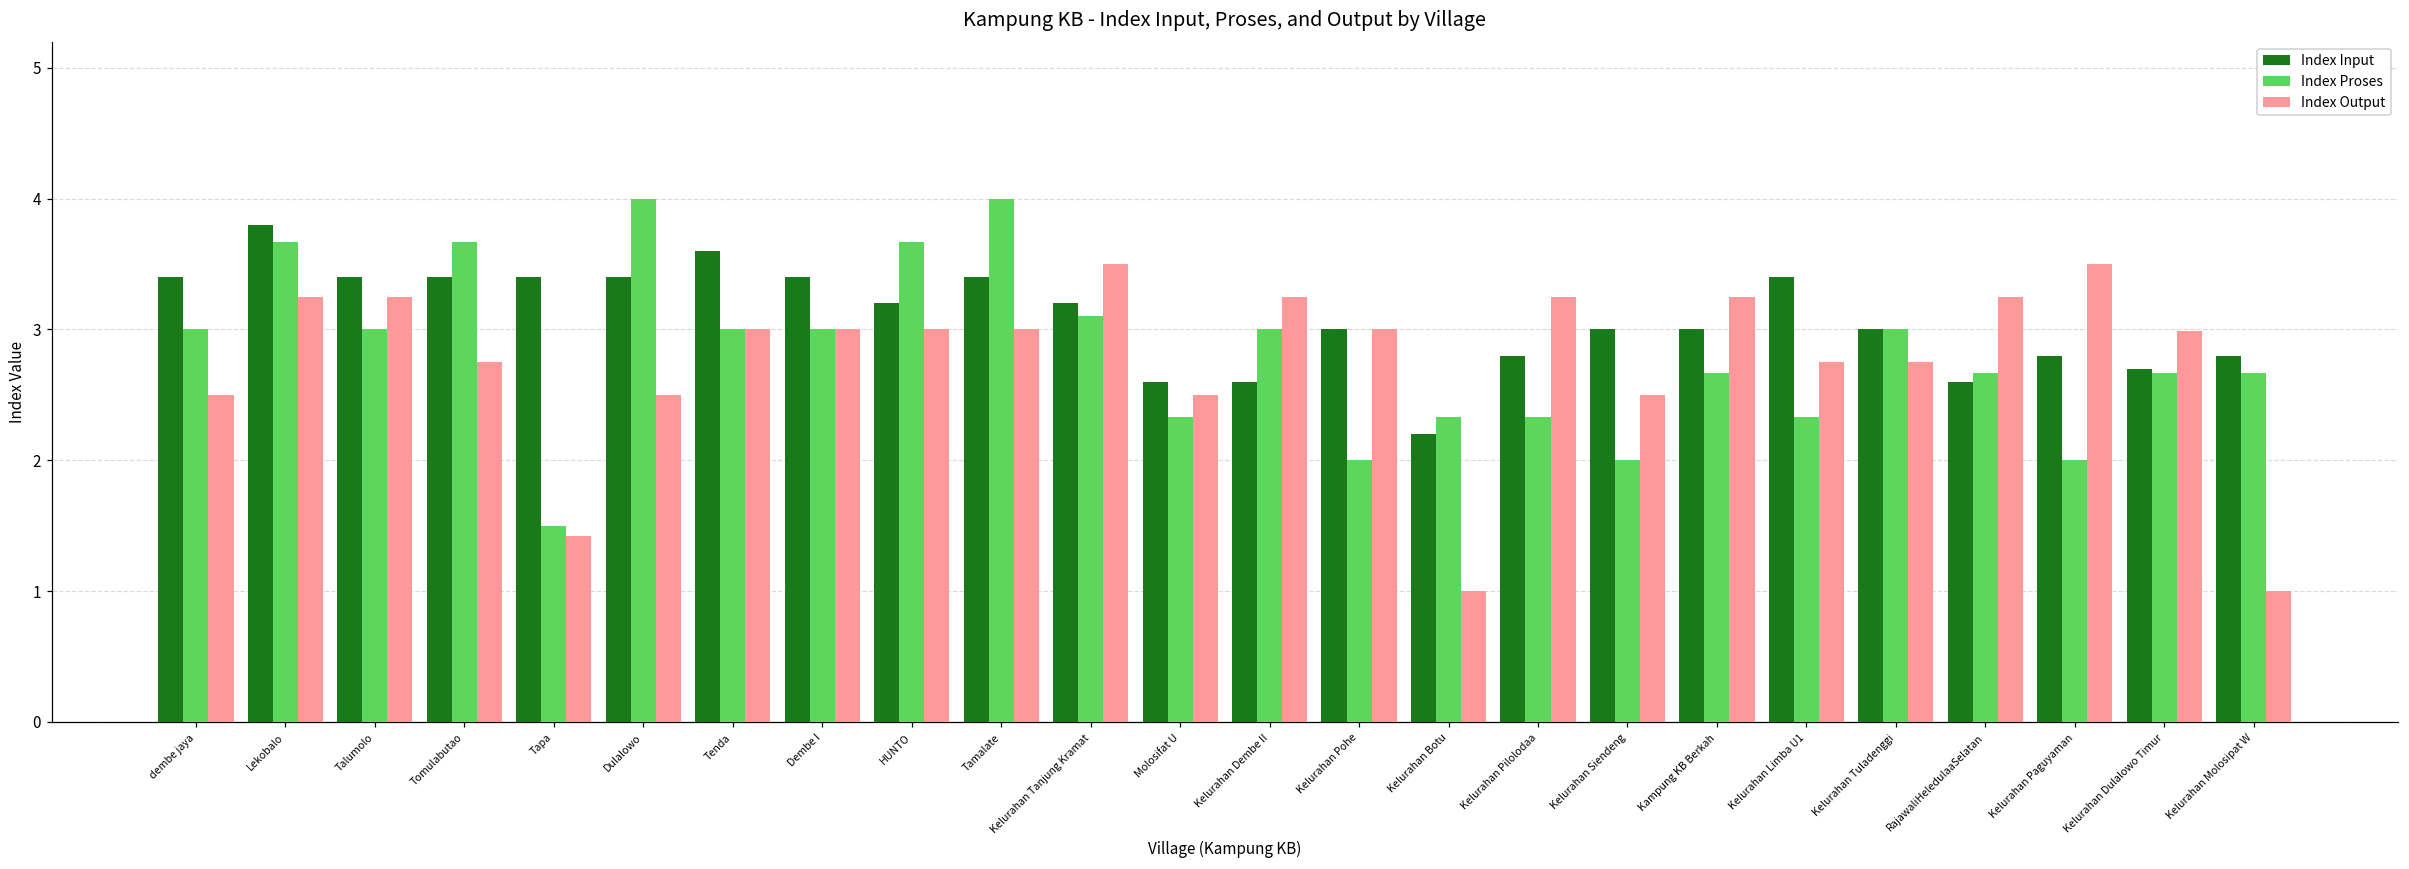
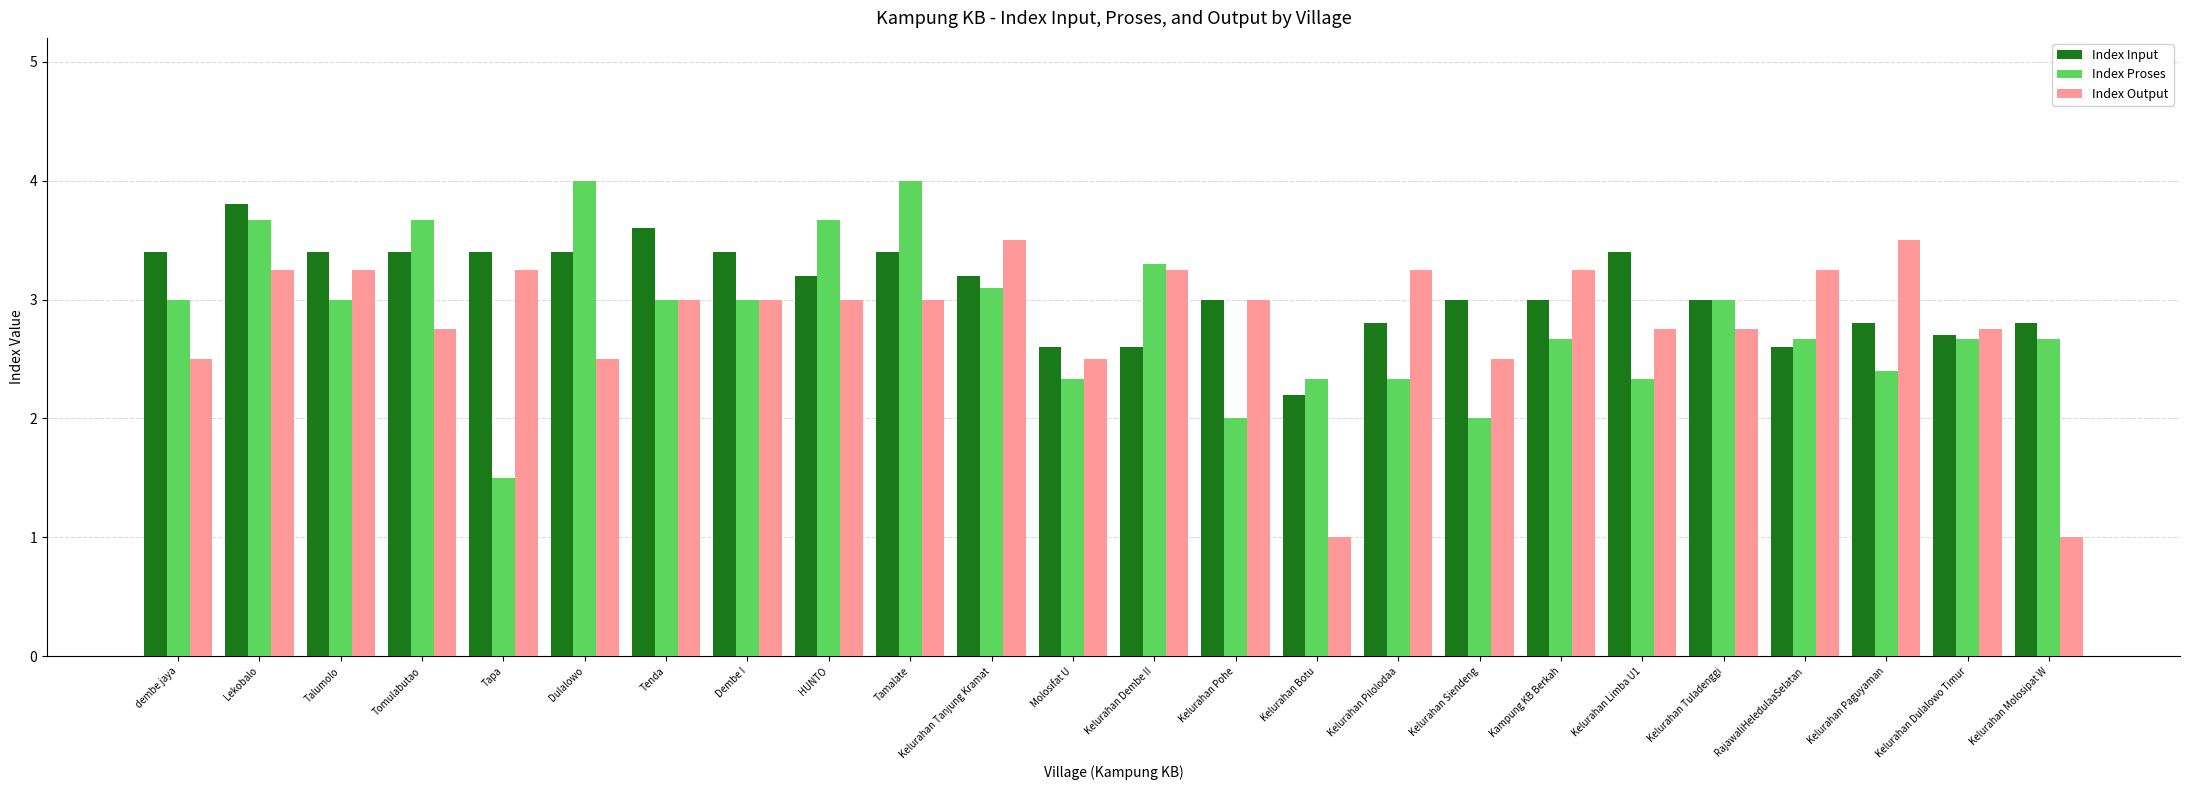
  {
    "Index Input": {
      "dembe jaya": 3.40,
      "Lekobalo": 3.80,
      "Talumolo": 3.40,
      "Tomulabutao": 3.40,
      "Tapa": 3.40,
      "Dulalowo": 3.40,
      "Tenda": 3.60,
      "Dembe I": 3.40,
      "HUNTO": 3.20,
      "Tamalate": 3.40,
      "Kelurahan Tanjung Kramat": 3.20,
      "Molosifat U": 2.60,
      "Kelurahan Dembe II": 2.60,
      "Kelurahan Pohe": 3.00,
      "Kelurahan Botu": 2.20,
      "Kelurahan Pilolodaa": 2.80,
      "Kelurahan Siendeng": 3.00,
      "Kampung KB Berkah": 3.00,
      "Kelurahan Limba U1": 3.40,
      "Kelurahan Tuladenggi": 3.00,
      "RajawaliHeledulaaSelatan": 2.60,
      "Kelurahan Paguyaman": 2.80,
      "Kelurahan Dulalowo Timur": 2.70,
      "Kelurahan Molosipat W": 2.80
    },
    "Index Proses": {
      "dembe jaya": 3.0,
      "Lekobalo": 3.67,
      "Talumolo": 3.0,
      "Tomulabutao": 3.67,
      "Tapa": 1.5,
      "Dulalowo": 4.0,
      "Tenda": 3.0,
      "Dembe I": 3.0,
      "HUNTO": 3.67,
      "Tamalate": 4.0,
      "Kelurahan Tanjung Kramat": 3.1,
      "Molosifat U": 2.33,
-     "Kelurahan Dembe II": 3.0,
+     "Kelurahan Dembe II": 3.3,
      "Kelurahan Pohe": 2.0,
      "Kelurahan Botu": 2.33,
      "Kelurahan Pilolodaa": 2.33,
      "Kelurahan Siendeng": 2.0,
      "Kampung KB Berkah": 2.67,
      "Kelurahan Limba U1": 2.33,
      "Kelurahan Tuladenggi": 3.0,
      "RajawaliHeledulaaSelatan": 2.67,
-     "Kelurahan Paguyaman": 2.0,
+     "Kelurahan Paguyaman": 2.4,
      "Kelurahan Dulalowo Timur": 2.67,
      "Kelurahan Molosipat W": 2.67
    },
    "Index Output": {
      "dembe jaya": 2.50,
      "Lekobalo": 3.25,
      "Talumolo": 3.25,
      "Tomulabutao": 2.75,
-     "Tapa": 1.42,
+     "Tapa": 3.25,
      "Dulalowo": 2.50,
      "Tenda": 3.00,
      "Dembe I": 3.00,
      "HUNTO": 3.00,
      "Tamalate": 3.00,
      "Kelurahan Tanjung Kramat": 3.50,
      "Molosifat U": 2.50,
      "Kelurahan Dembe II": 3.25,
      "Kelurahan Pohe": 3.00,
      "Kelurahan Botu": 1.00,
      "Kelurahan Pilolodaa": 3.25,
      "Kelurahan Siendeng": 2.50,
      "Kampung KB Berkah": 3.25,
      "Kelurahan Limba U1": 2.75,
      "Kelurahan Tuladenggi": 2.75,
      "RajawaliHeledulaaSelatan": 3.25,
      "Kelurahan Paguyaman": 3.50,
-     "Kelurahan Dulalowo Timur": 2.99,
+     "Kelurahan Dulalowo Timur": 2.75,
      "Kelurahan Molosipat W": 1.00
    }
  }
